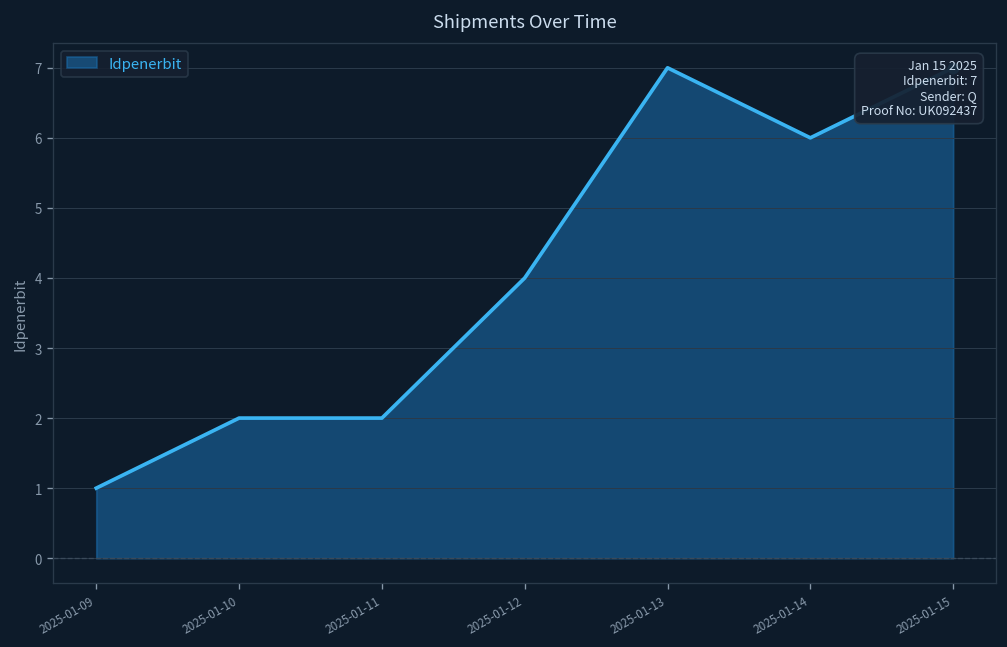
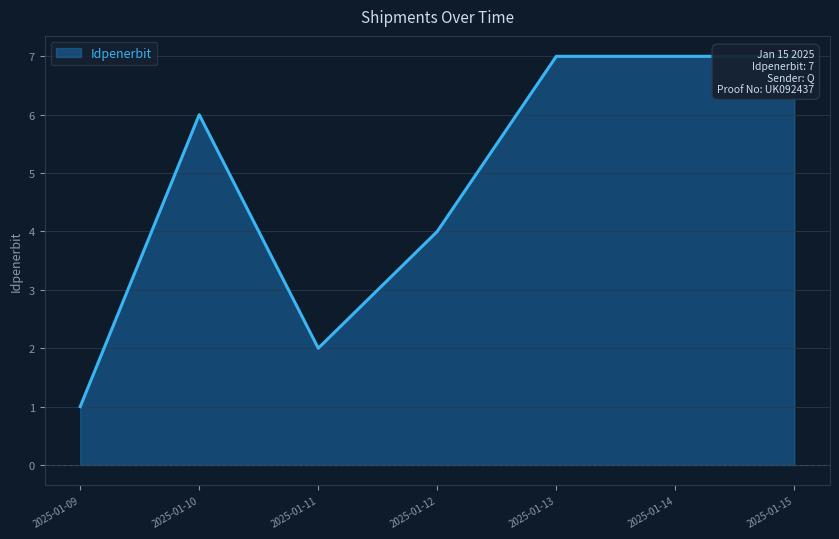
  {
    "Idpenerbit": {
      "2025-01-09": 1,
-     "2025-01-10": 2,
+     "2025-01-10": 6,
      "2025-01-11": 2,
      "2025-01-12": 4,
      "2025-01-13": 7,
-     "2025-01-14": 6
+     "2025-01-14": 7
    }
  }
